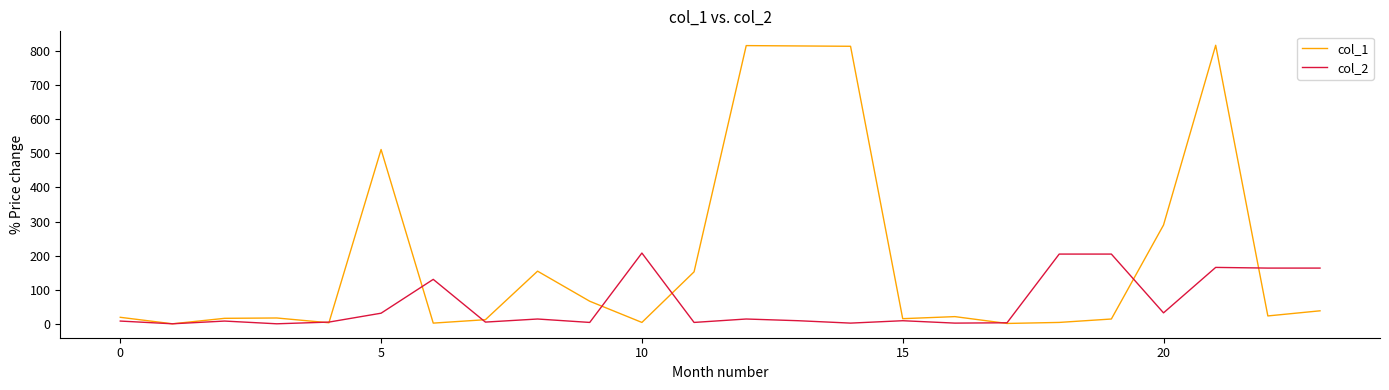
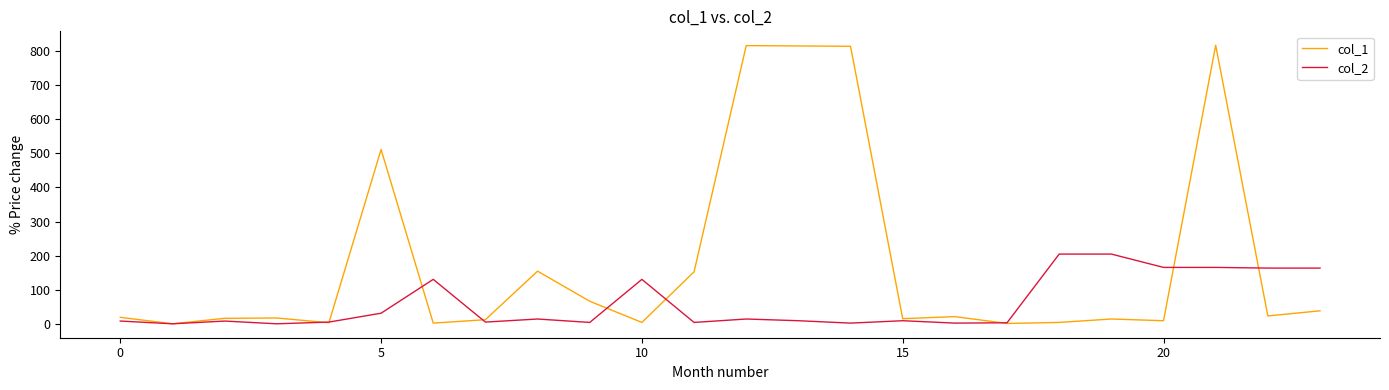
  {
    "col_1": {
      "0": 20,
      "5": 510,
      "10": 10,
-     "20": 290
+     "20": 10
    },
    "col_2": {
      "0": 10,
      "5": 30,
-     "10": 210,
-     "20": 30
+     "10": 130,
+     "20": 170
    }
  }
